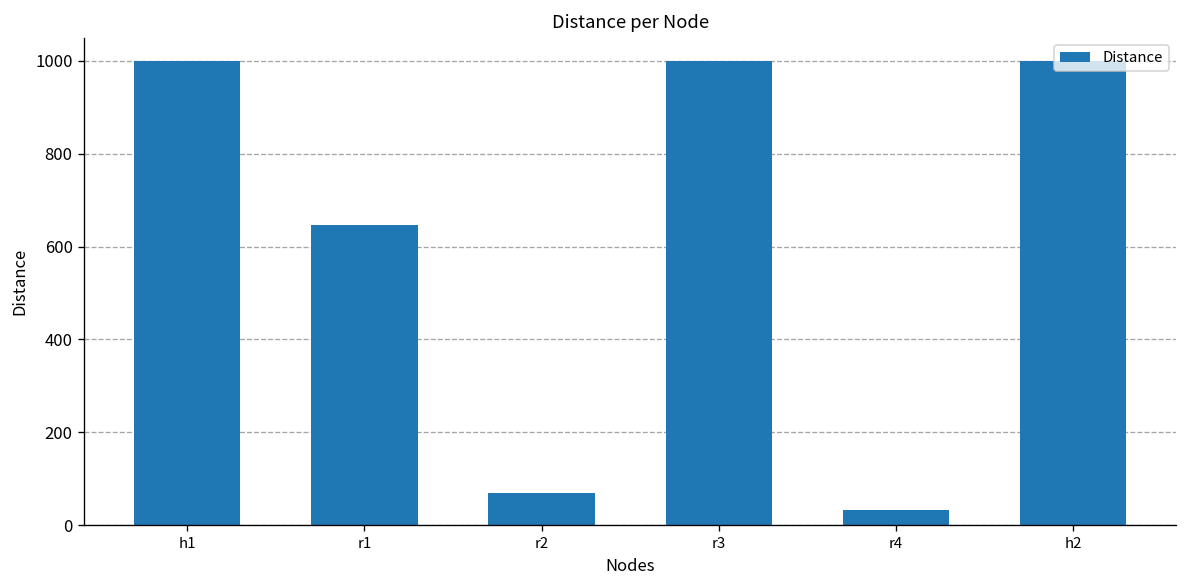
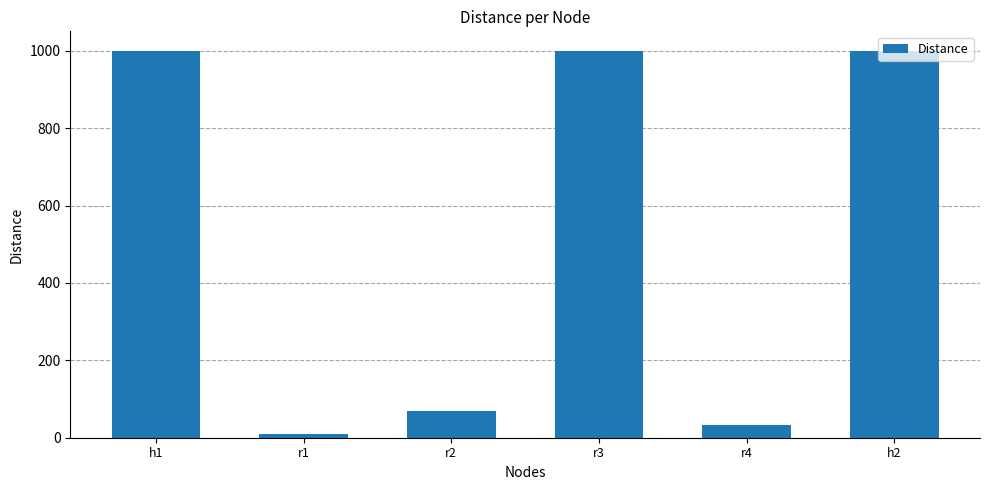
  {
    "h1": 1000,
-   "r1": 650,
+   "r1": 10,
    "r2": 70,
    "r3": 1000,
    "r4": 30
  }
